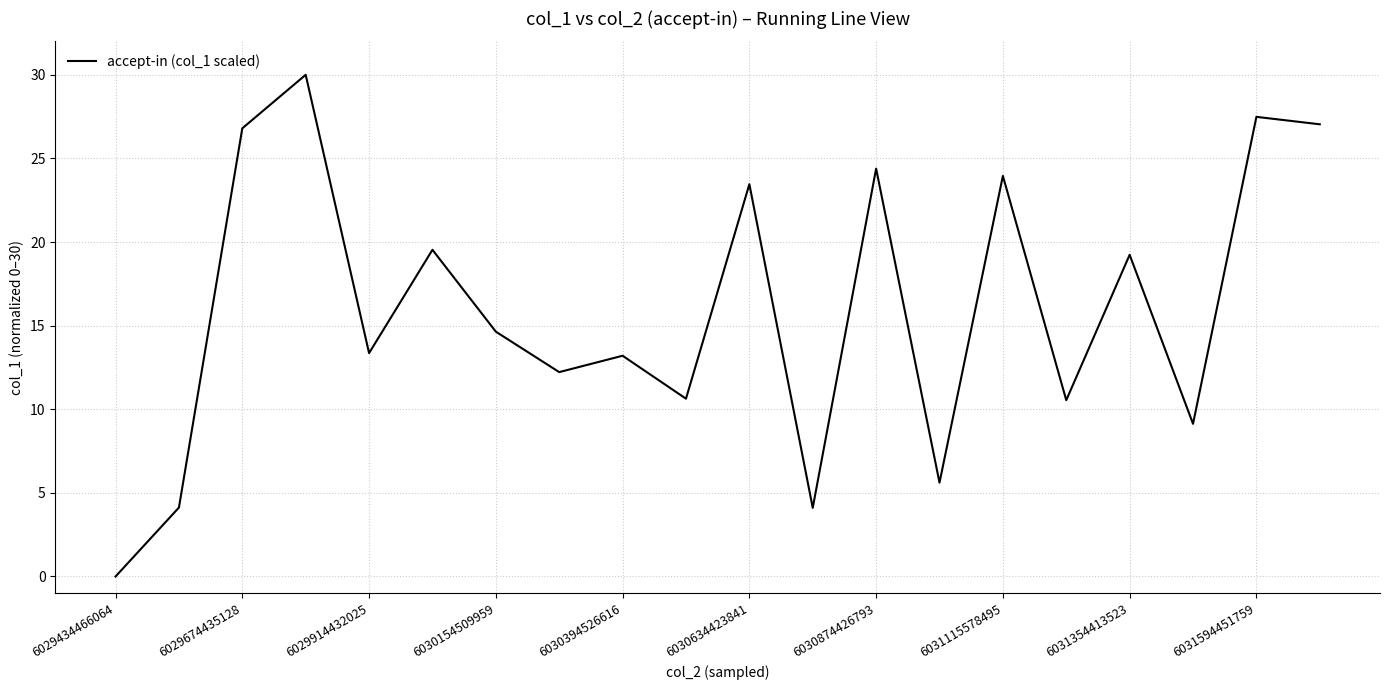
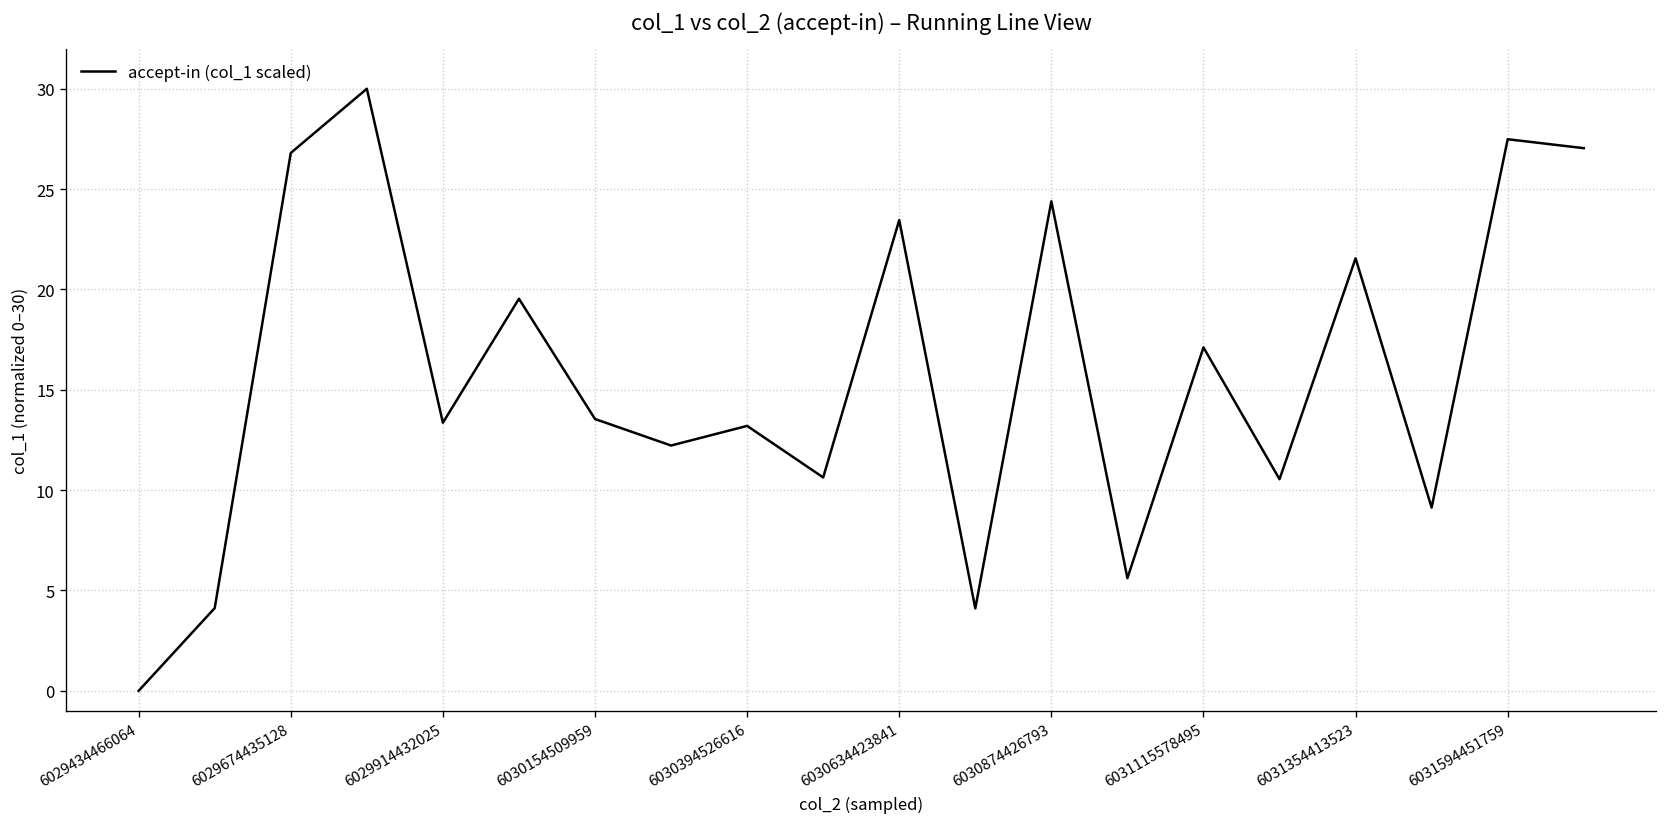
  {
    "6029434466064": 0.0,
    "6029674435128": 26.8,
    "6029914432025": 13.4,
-   "6030154509959": 14.6,
+   "6030154509959": 13.5,
    "6030394526616": 13.2,
    "6030634423841": 23.5,
    "6030874426793": 24.4,
-   "6031115578495": 24.0,
-   "6031354413523": 19.2,
+   "6031115578495": 17.1,
+   "6031354413523": 21.6,
    "6031594451759": 27.5
  }
